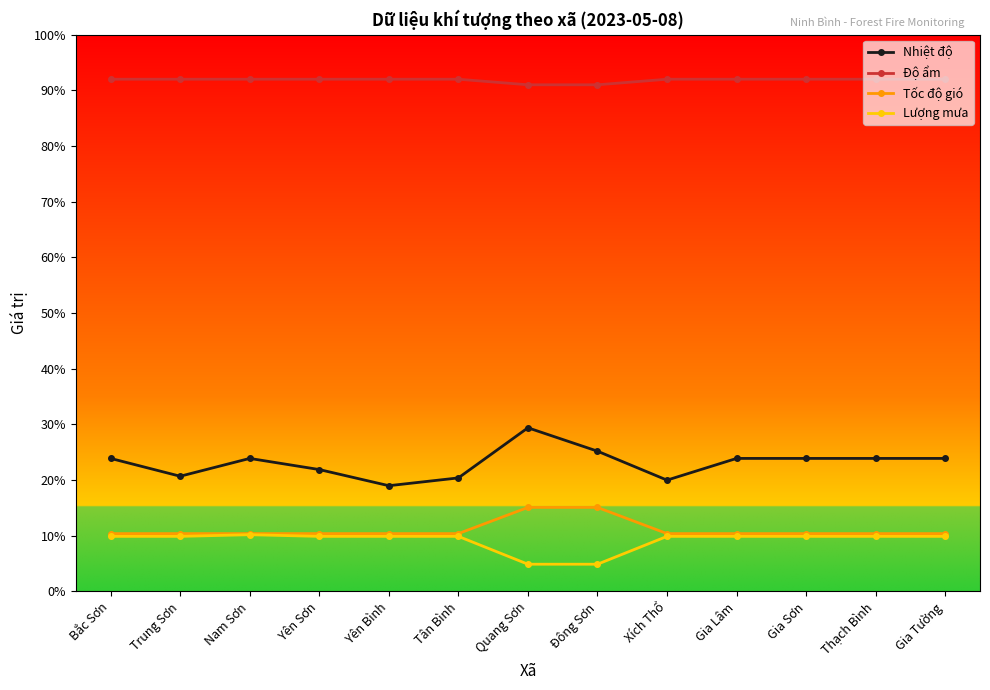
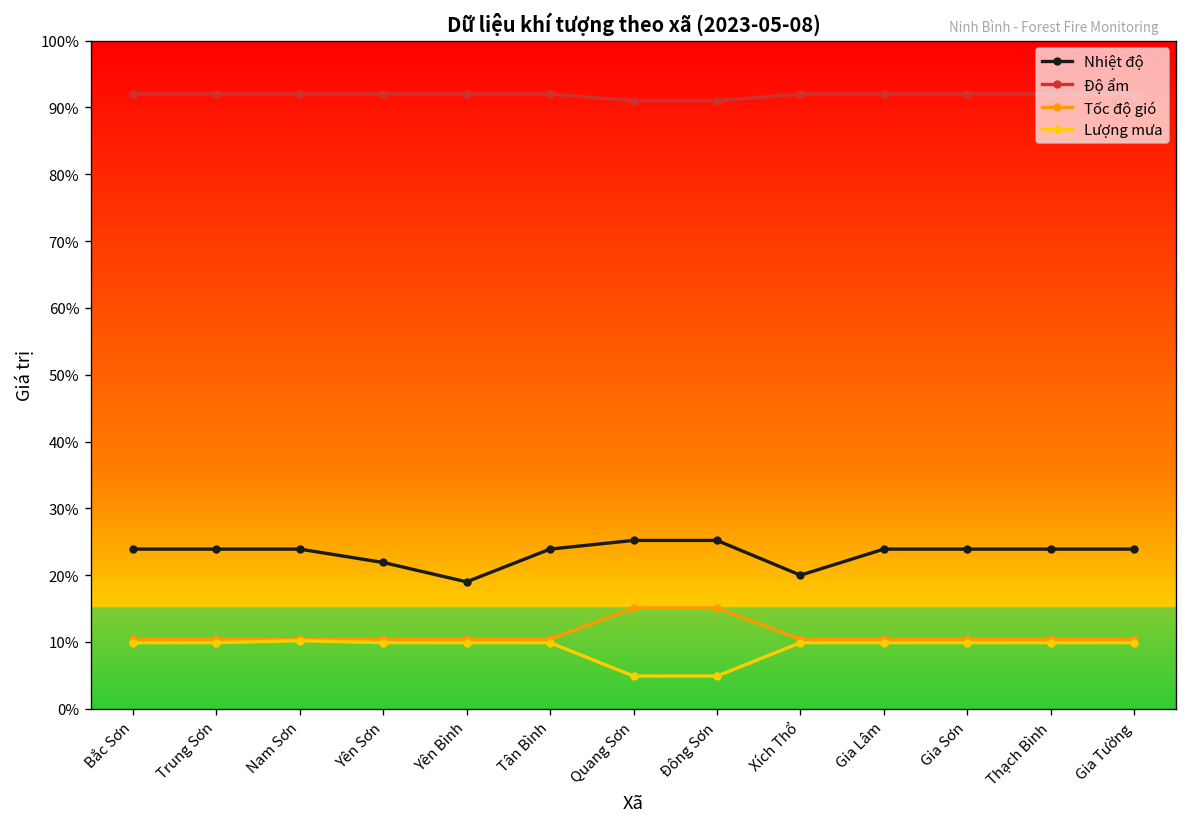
  {
    "Nhiệt độ": {
      "Bắc Sơn": "24%",
-     "Trung Sơn": "21%",
+     "Trung Sơn": "24%",
      "Nam Sơn": "24%",
      "Yên Sơn": "22%",
      "Yên Bình": "19%",
-     "Tân Bình": "20%",
-     "Quang Sơn": "29%",
+     "Tân Bình": "24%",
+     "Quang Sơn": "25%",
      "Đông Sơn": "25%",
      "Xích Thổ": "20%",
      "Gia Lâm": "24%",
      "Gia Sơn": "24%",
      "Thạch Bình": "24%",
      "Gia Tường": "24%"
    },
    "Độ ẩm": {
      "Bắc Sơn": "92%",
      "Trung Sơn": "92%",
      "Nam Sơn": "92%",
      "Yên Sơn": "92%",
      "Yên Bình": "92%",
      "Tân Bình": "92%",
      "Quang Sơn": "91%",
      "Đông Sơn": "91%",
      "Xích Thổ": "92%",
      "Gia Lâm": "92%",
      "Gia Sơn": "92%"
    }
  }
